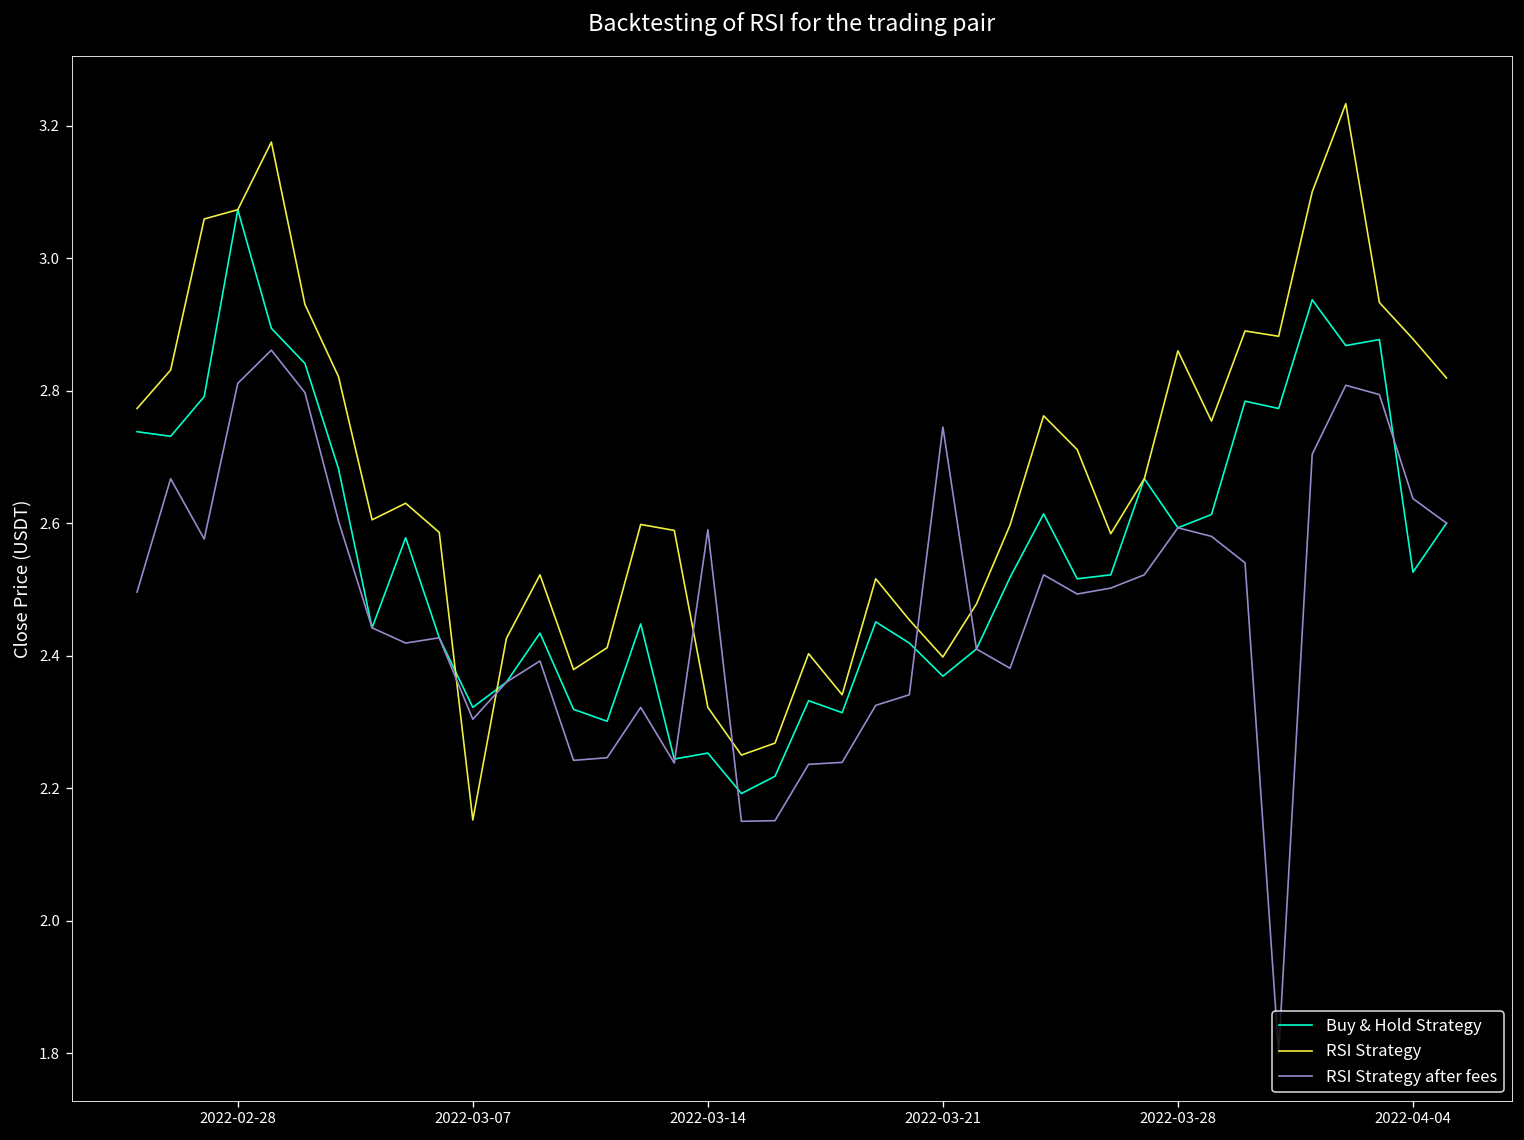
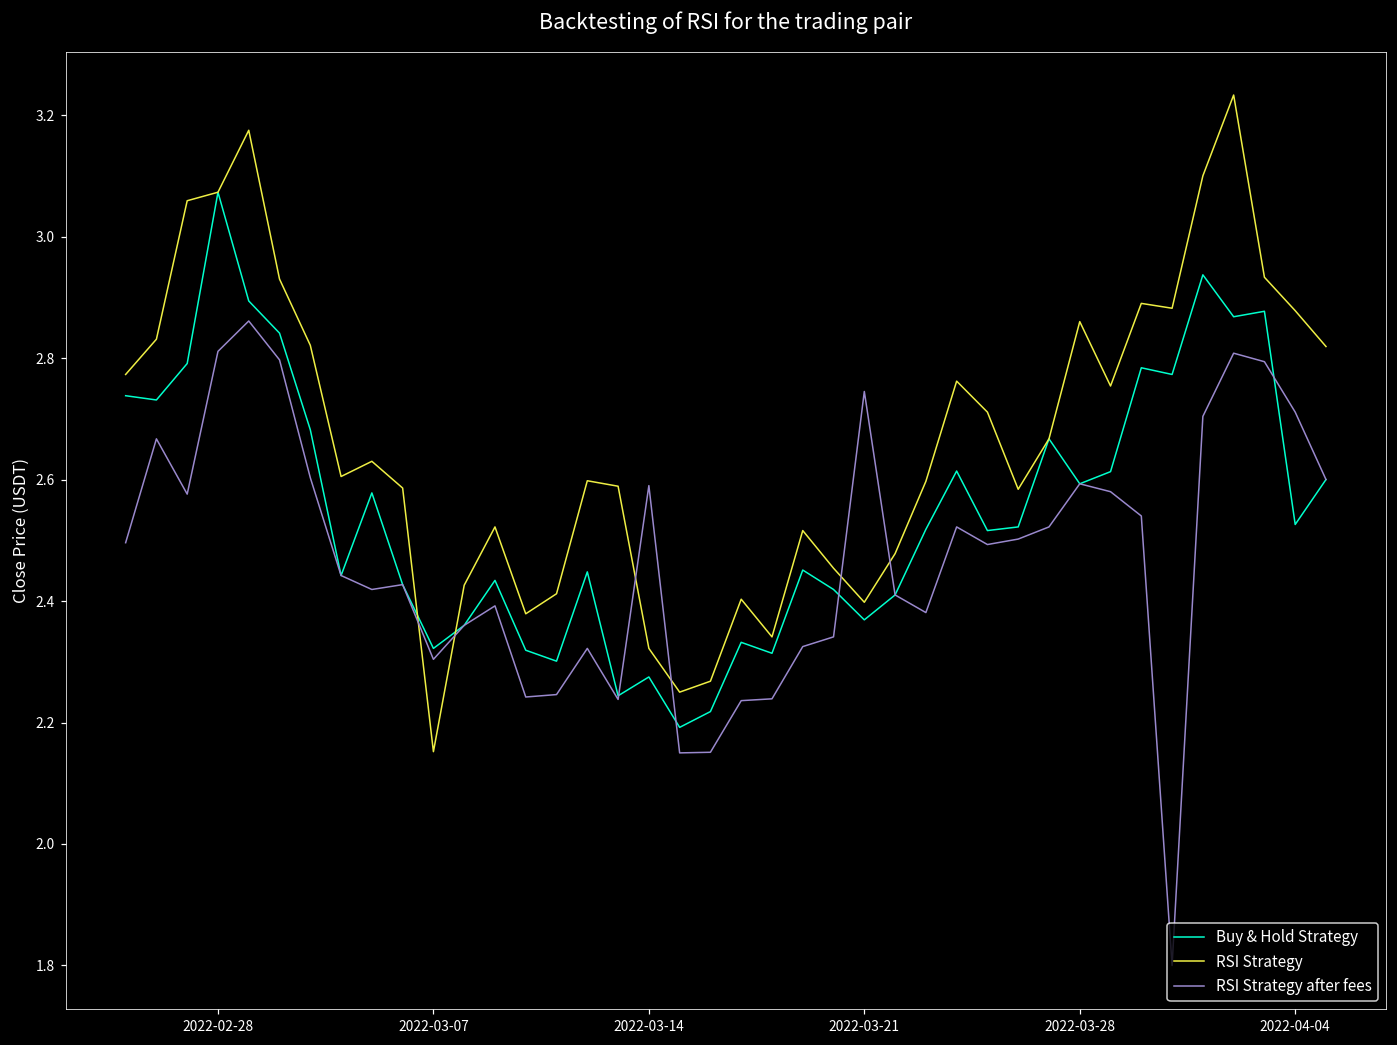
  {
    "Buy & Hold Strategy": {
      "2022-03-07": 2.32,
-     "2022-03-14": 2.25,
+     "2022-03-14": 2.28,
      "2022-03-21": 2.37,
      "2022-04-04": 2.53
    },
    "RSI Strategy": {
      "2022-03-07": 2.15,
      "2022-03-14": 2.32,
      "2022-03-21": 2.40,
      "2022-03-28": 2.86,
      "2022-04-04": 2.88
    },
    "RSI Strategy after fees": {
      "2022-02-28": 2.81,
      "2022-03-07": 2.30,
      "2022-03-14": 2.59,
      "2022-03-21": 2.75,
-     "2022-04-04": 2.64
+     "2022-04-04": 2.71
    }
  }
